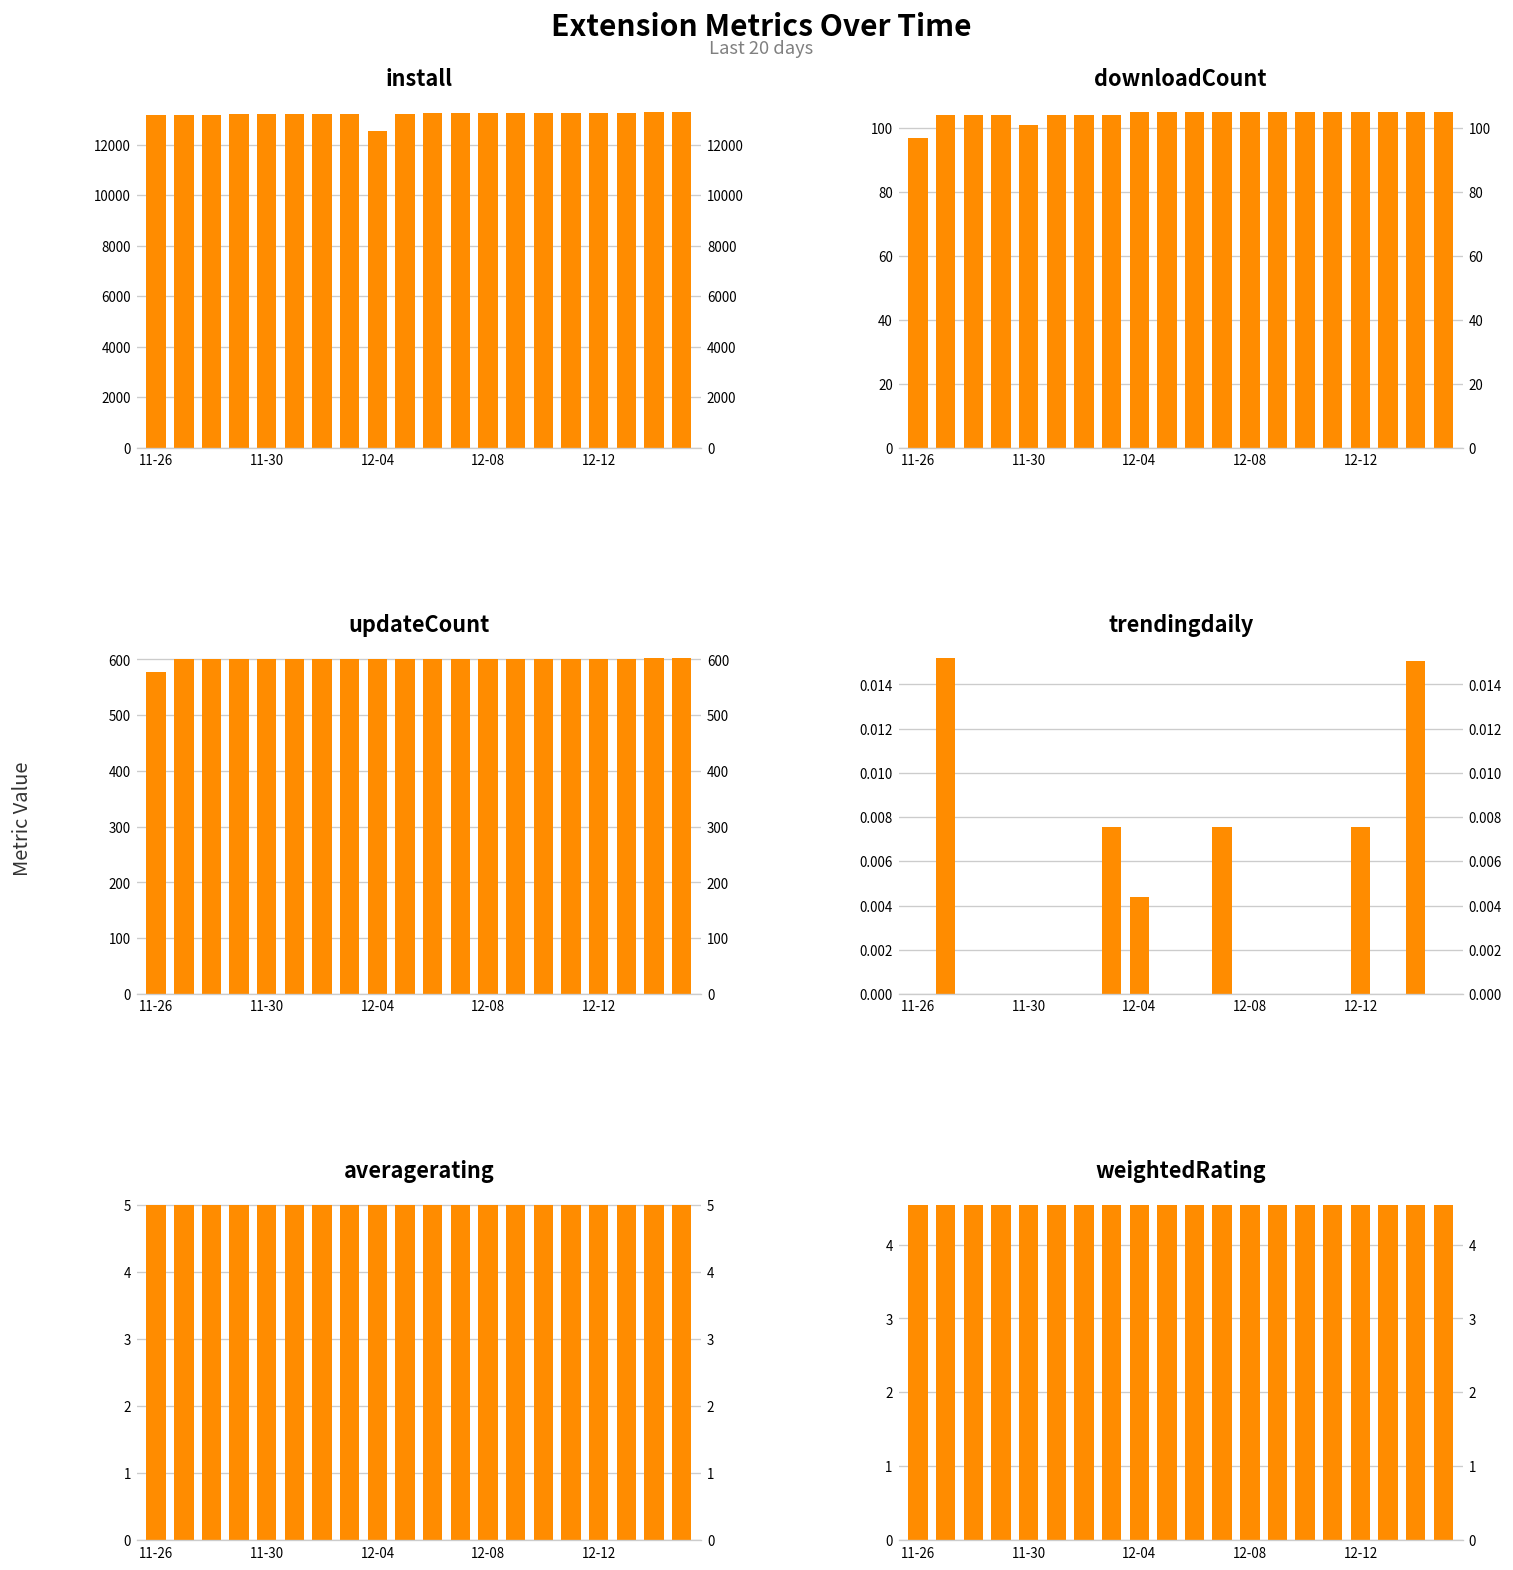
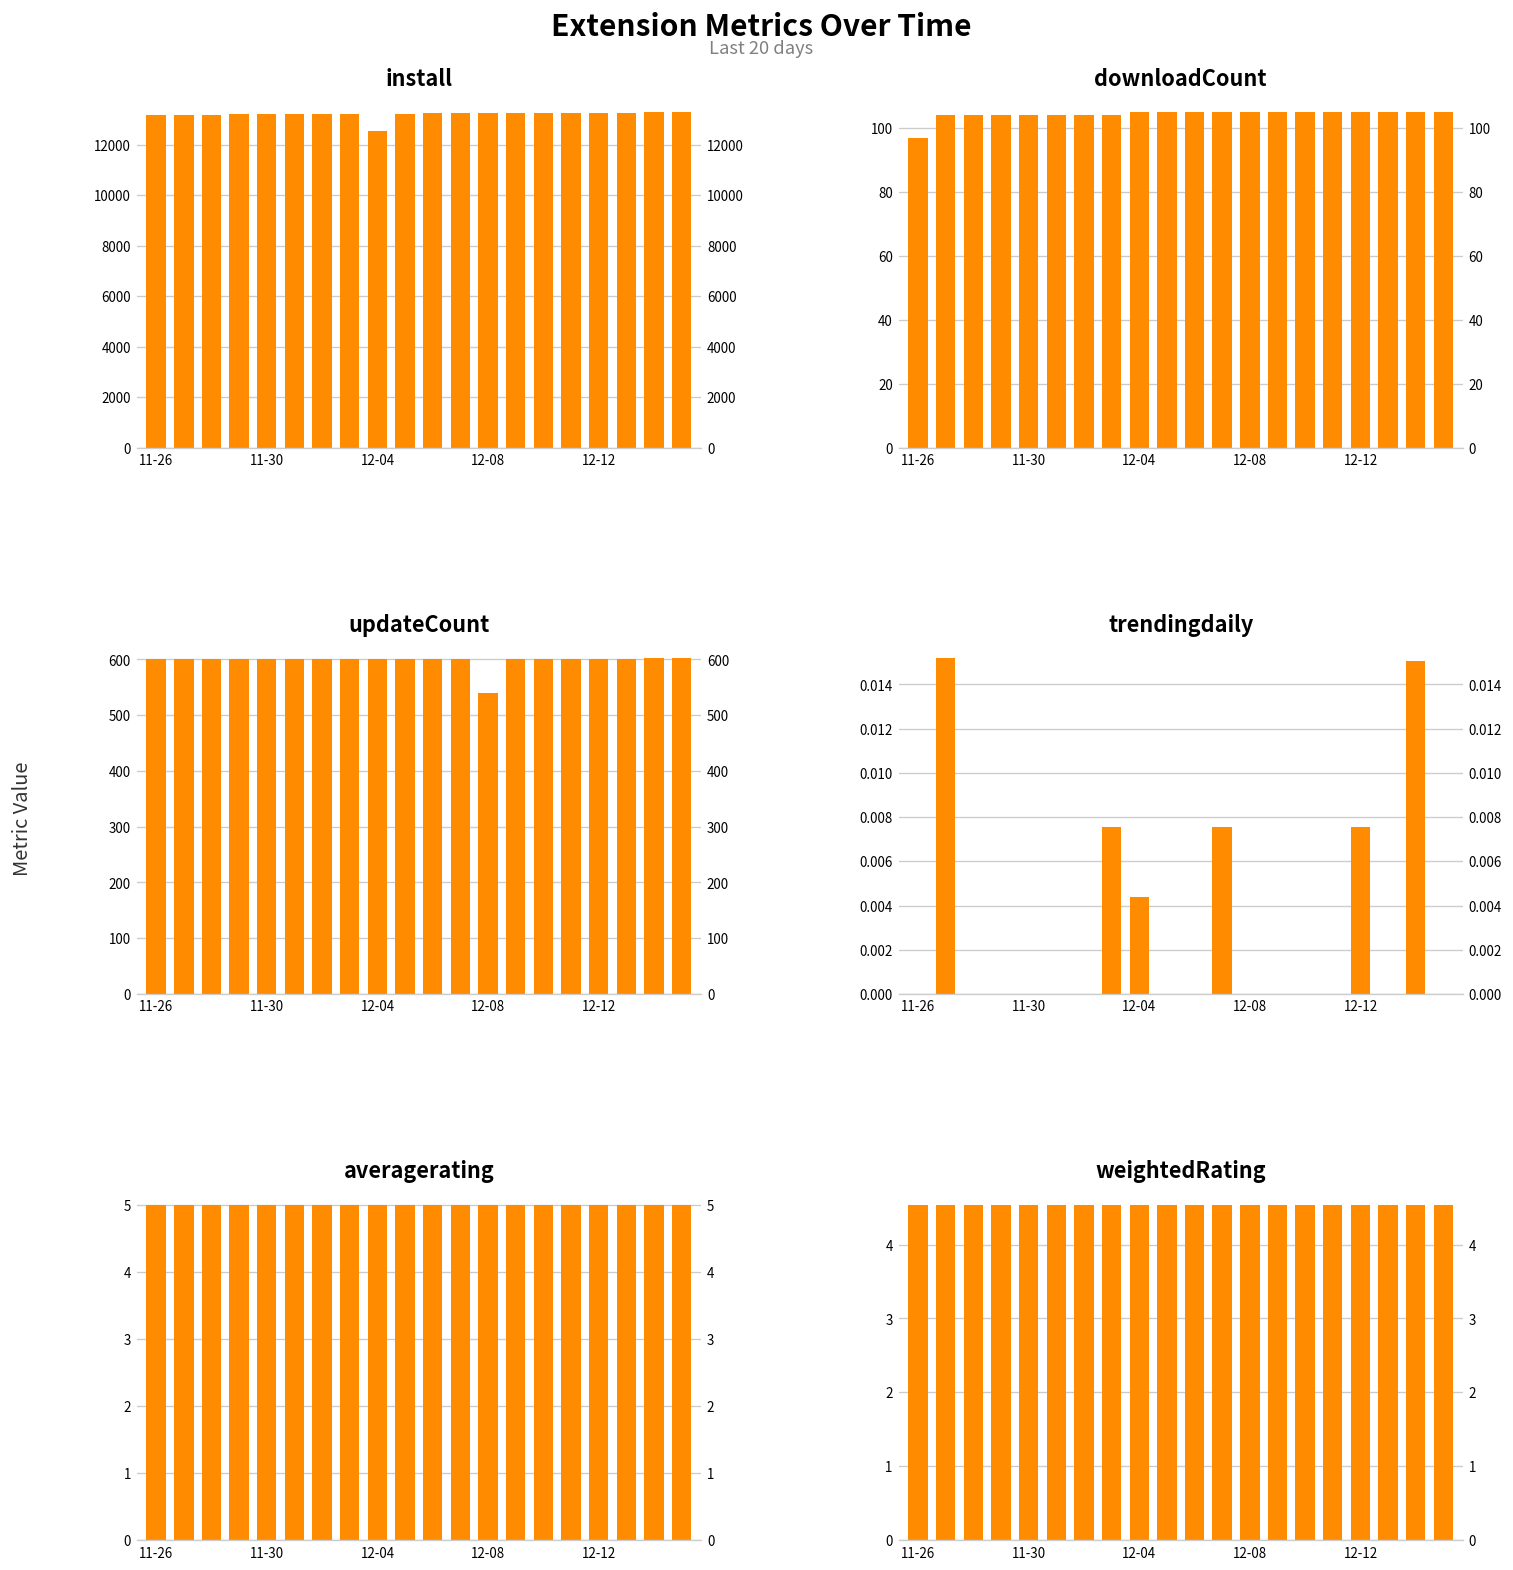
  {
    "install": {
      "11-26": 13200,
      "11-30": 13200,
      "12-04": 12500,
      "12-08": 13200,
      "12-12": 13300
    },
    "downloadCount": {
      "11-26": 97,
-     "11-30": 101,
+     "11-30": 104,
      "12-04": 105,
      "12-08": 105,
      "12-12": 105
    },
    "updateCount": {
-     "11-26": 580,
+     "11-26": 600,
      "11-30": 600,
      "12-04": 600,
-     "12-08": 600,
+     "12-08": 540,
      "12-12": 600
    },
    "trendingdaily": {
      "11-26": 0.0000,
      "11-30": 0.0000,
      "12-04": 0.0044,
      "12-08": 0.0000,
      "12-12": 0.0075
    },
    "averagerating": {
      "11-26": 5.0,
      "11-30": 5.0,
      "12-04": 5.0,
      "12-08": 5.0,
      "12-12": 5.0
    },
    "weightedRating": {
      "11-26": 4.5,
      "11-30": 4.5,
      "12-04": 4.5,
      "12-08": 4.5,
      "12-12": 4.5
    }
  }
